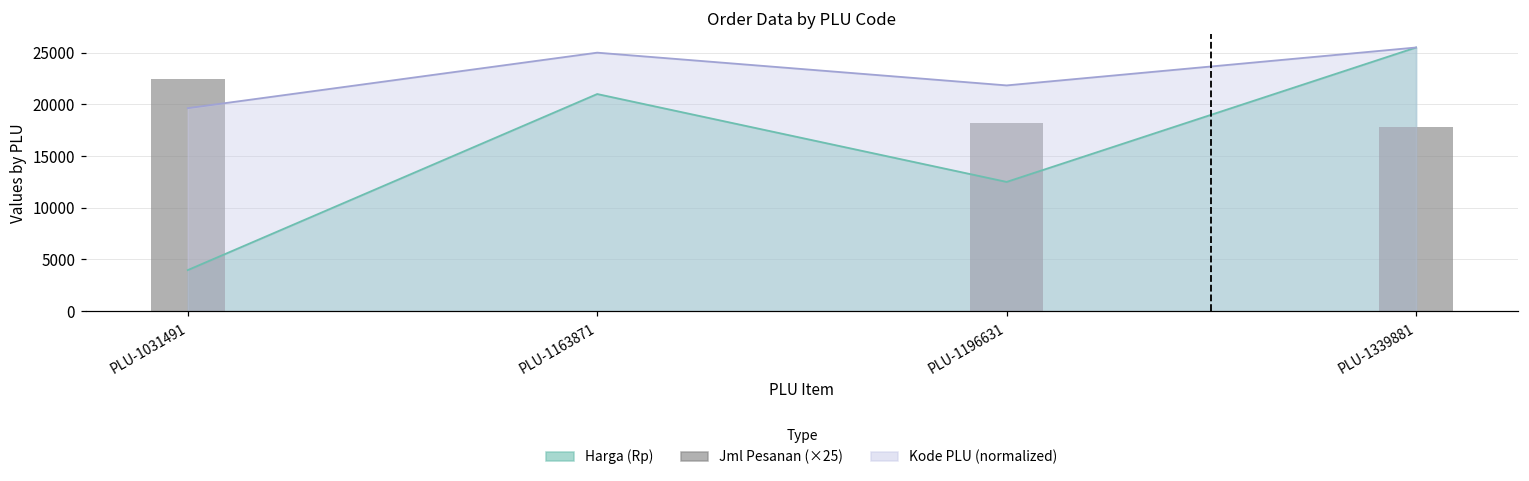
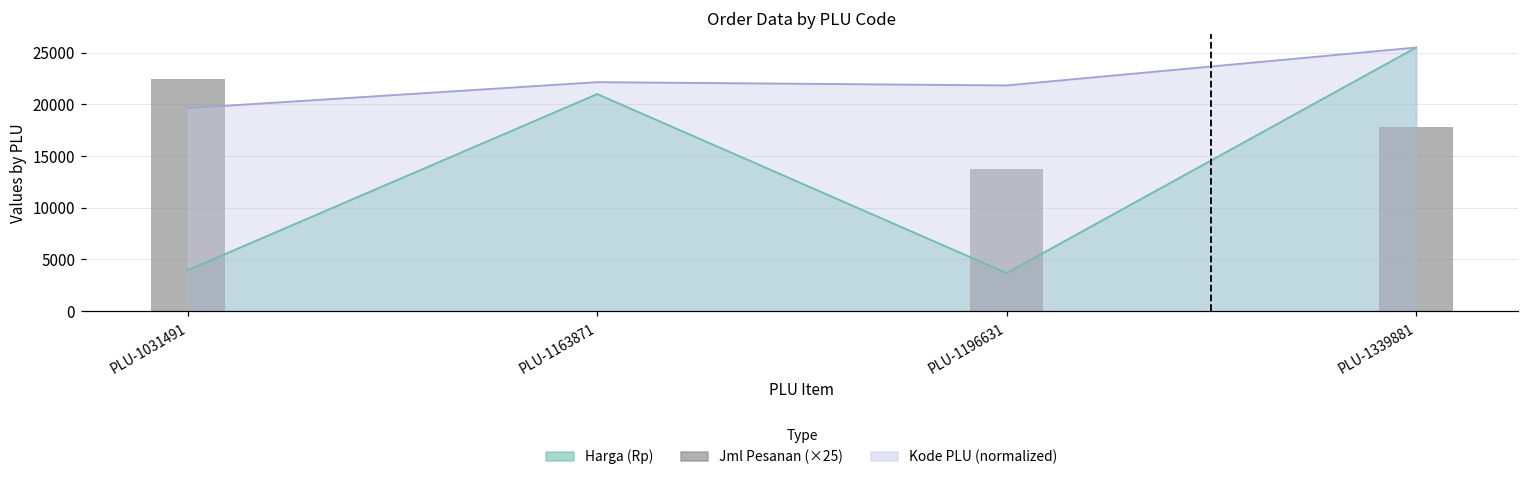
  {
    "Harga (Rp)": {
      "PLU-1031491": 4000,
      "PLU-1163871": 21000,
-     "PLU-1196631": 13000
+     "PLU-1196631": 4000
    },
    "Jml Pesanan (×25)": {
      "PLU-1031491": 22000,
-     "PLU-1196631": 18000,
+     "PLU-1196631": 14000,
      "PLU-1339881": 18000
    },
    "Kode PLU (normalized)": {
      "PLU-1031491": 20000,
-     "PLU-1163871": 25000,
+     "PLU-1163871": 22000,
      "PLU-1196631": 22000
    }
  }
